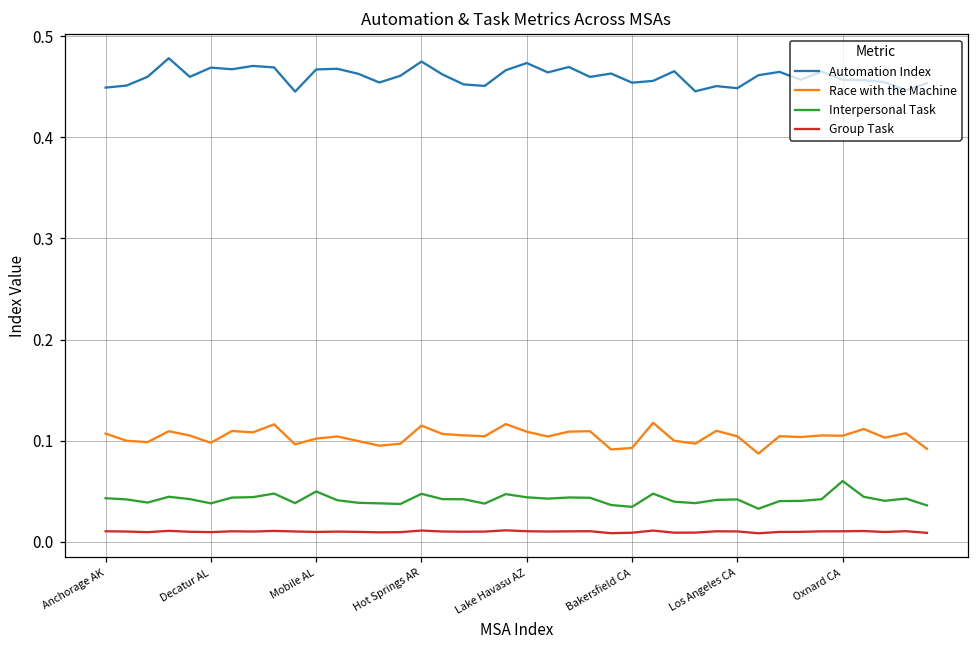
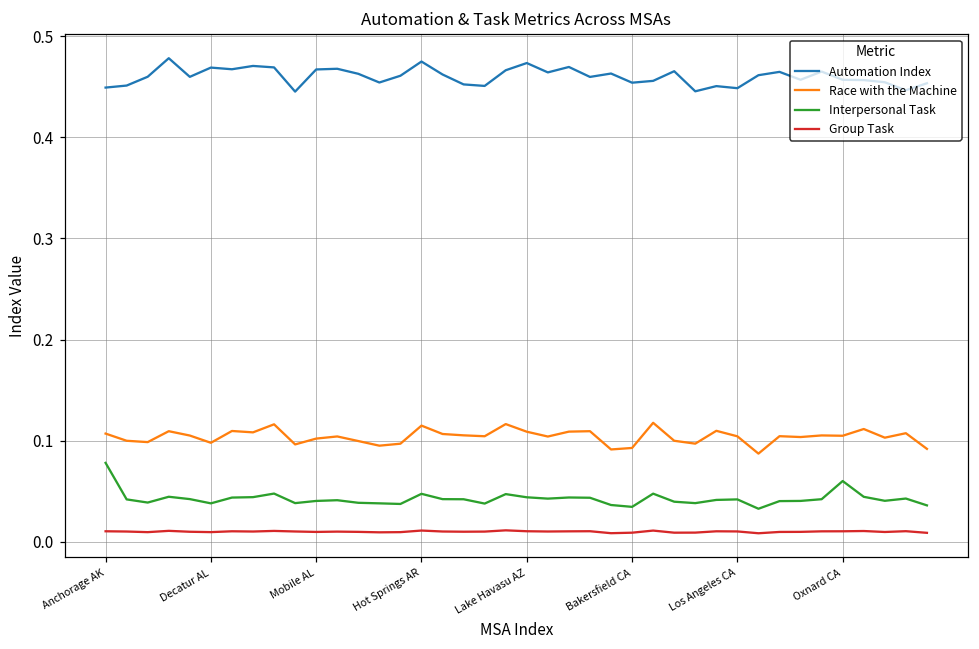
  {
    "Automation Index": {
      "Anchorage AK": 0.45,
      "Decatur AL": 0.47,
      "Mobile AL": 0.47,
      "Hot Springs AR": 0.47,
      "Lake Havasu AZ": 0.47,
      "Bakersfield CA": 0.45,
      "Los Angeles CA": 0.45
    },
    "Race with the Machine": {
      "Anchorage AK": 0.11,
      "Decatur AL": 0.10,
      "Mobile AL": 0.10,
      "Hot Springs AR": 0.12,
      "Lake Havasu AZ": 0.11,
      "Bakersfield CA": 0.09,
      "Los Angeles CA": 0.10,
      "Oxnard CA": 0.10
    },
    "Interpersonal Task": {
-     "Anchorage AK": 0.04,
+     "Anchorage AK": 0.08,
      "Decatur AL": 0.04,
-     "Mobile AL": 0.05,
+     "Mobile AL": 0.04,
      "Hot Springs AR": 0.05,
      "Lake Havasu AZ": 0.04,
      "Bakersfield CA": 0.03,
      "Los Angeles CA": 0.04,
      "Oxnard CA": 0.06
    },
    "Group Task": {
      "Anchorage AK": 0.01,
      "Decatur AL": 0.01,
      "Mobile AL": 0.01,
      "Hot Springs AR": 0.01,
      "Lake Havasu AZ": 0.01,
      "Bakersfield CA": 0.01,
      "Los Angeles CA": 0.01,
      "Oxnard CA": 0.01
    }
  }
